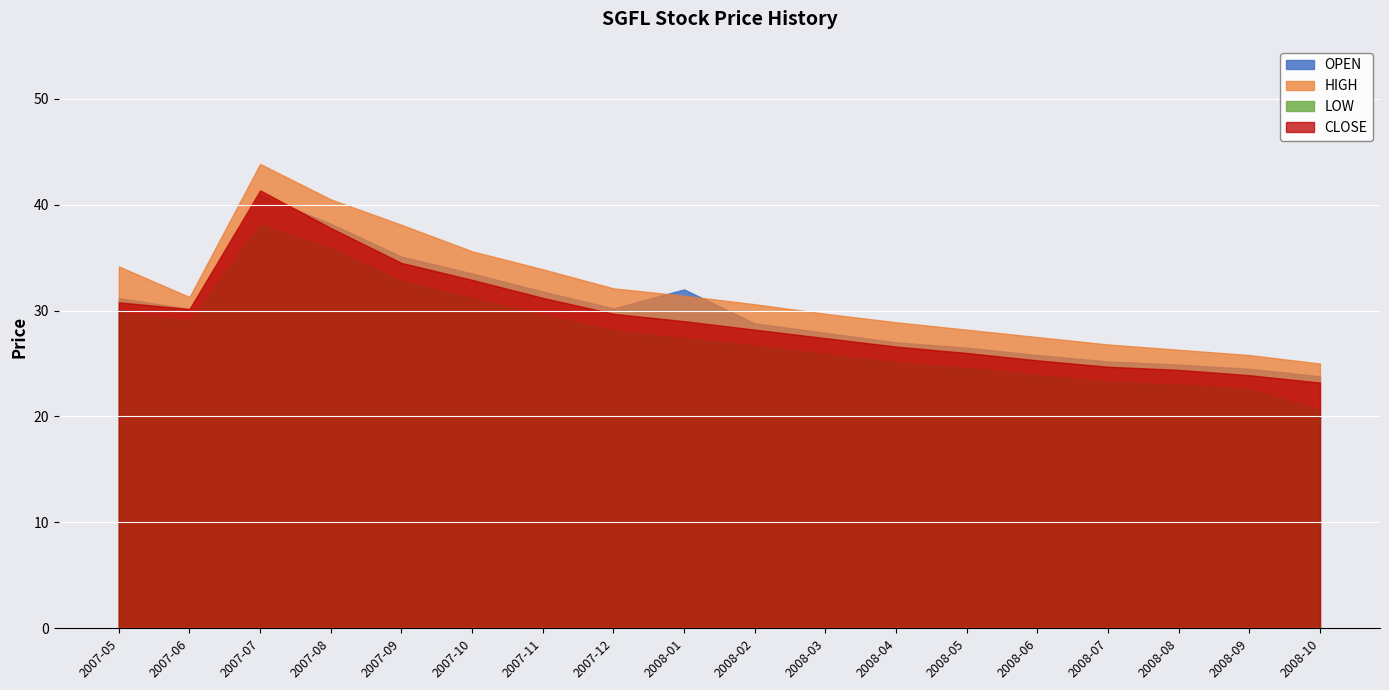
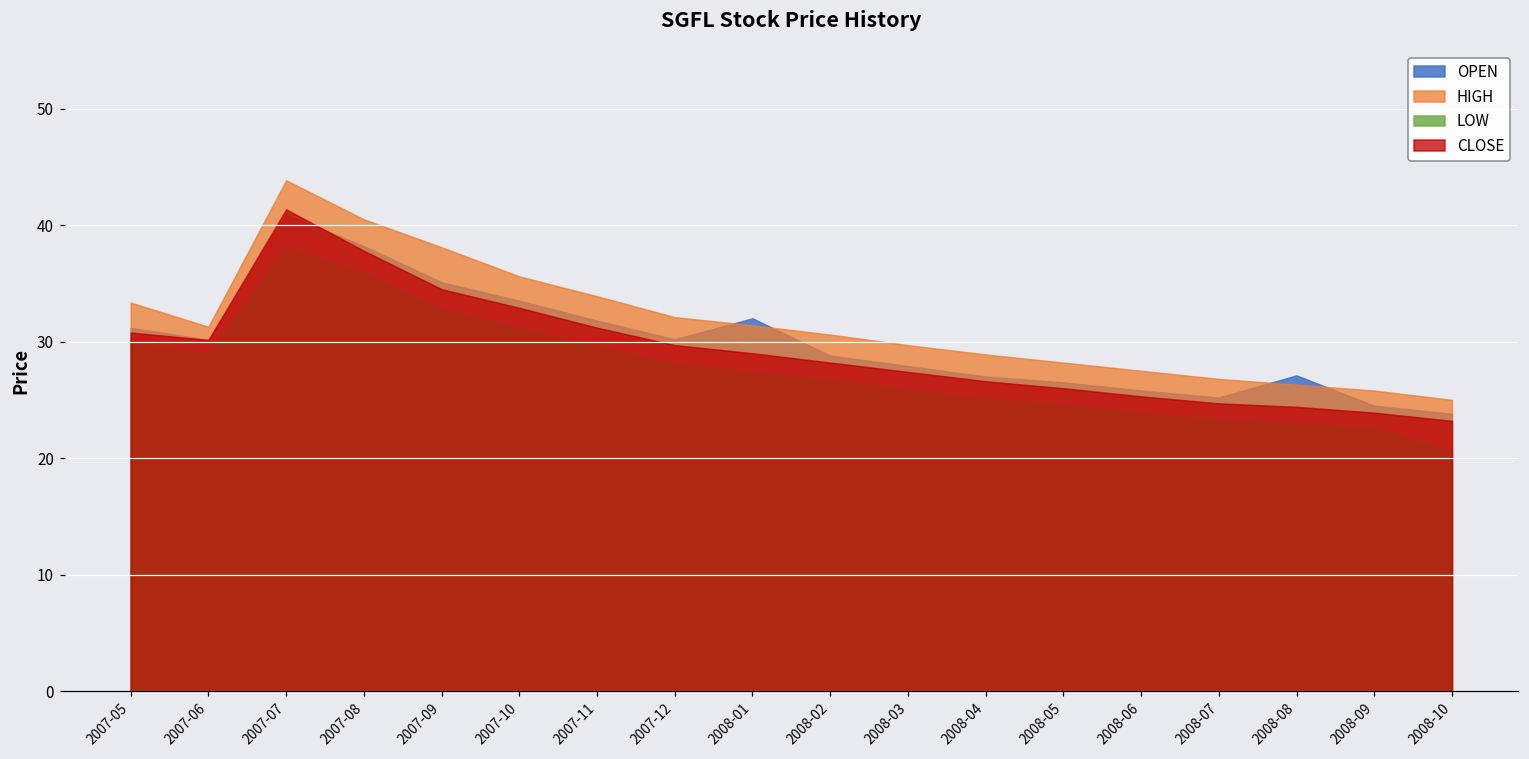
  {
    "OPEN": {
      "2007-05": 31.2,
      "2007-07": 40.9,
      "2007-08": 38.2,
      "2007-09": 35.1,
      "2007-10": 33.5,
      "2007-11": 31.8,
      "2007-12": 30.2,
      "2008-01": 32.0,
      "2008-02": 28.8,
      "2008-03": 27.9,
      "2008-04": 27.0,
      "2008-05": 26.5,
      "2008-06": 25.8,
      "2008-07": 25.2,
-     "2008-08": 24.9,
+     "2008-08": 27.1,
      "2008-09": 24.5,
      "2008-10": 23.8
    },
    "HIGH": {
-     "2007-05": 34.2,
+     "2007-05": 33.4,
      "2007-06": 31.3,
      "2007-07": 43.9,
      "2007-08": 40.5,
      "2007-09": 38.1,
      "2007-10": 35.6,
      "2007-11": 33.9,
      "2007-12": 32.1,
      "2008-01": 31.4,
      "2008-02": 30.6,
      "2008-03": 29.7,
      "2008-04": 28.9,
      "2008-05": 28.2,
      "2008-06": 27.5,
      "2008-07": 26.8,
      "2008-08": 26.3,
      "2008-09": 25.8,
      "2008-10": 25.0
    },
    "LOW": {
      "2007-05": 29.9,
      "2007-06": 29.0,
      "2007-07": 38.1,
      "2007-08": 35.9,
      "2007-09": 32.8,
      "2007-10": 31.2,
      "2007-11": 29.6,
      "2007-12": 28.1,
      "2008-01": 27.4,
      "2008-02": 26.7,
      "2008-03": 25.9,
      "2008-04": 25.1,
      "2008-05": 24.6,
      "2008-06": 23.9,
      "2008-07": 23.3,
      "2008-08": 23.0,
      "2008-09": 22.6,
      "2008-10": 20.6
    },
    "CLOSE": {
      "2007-05": 30.8,
      "2007-07": 41.4,
      "2007-08": 37.8,
      "2007-09": 34.5,
      "2007-10": 32.9,
      "2007-11": 31.2,
      "2007-12": 29.7,
      "2008-01": 29.0,
      "2008-02": 28.2,
      "2008-03": 27.4,
      "2008-04": 26.6,
      "2008-05": 26.0,
      "2008-06": 25.3,
      "2008-07": 24.7,
      "2008-08": 24.4,
      "2008-09": 23.9,
      "2008-10": 23.2
    }
  }
